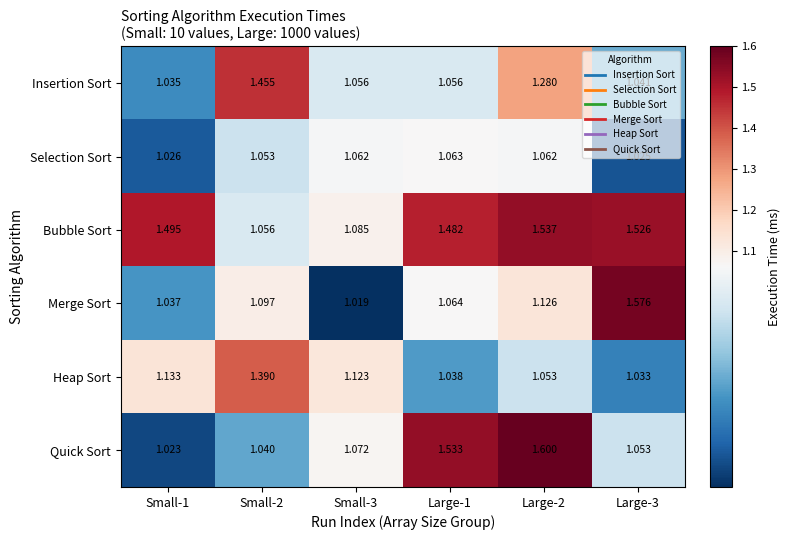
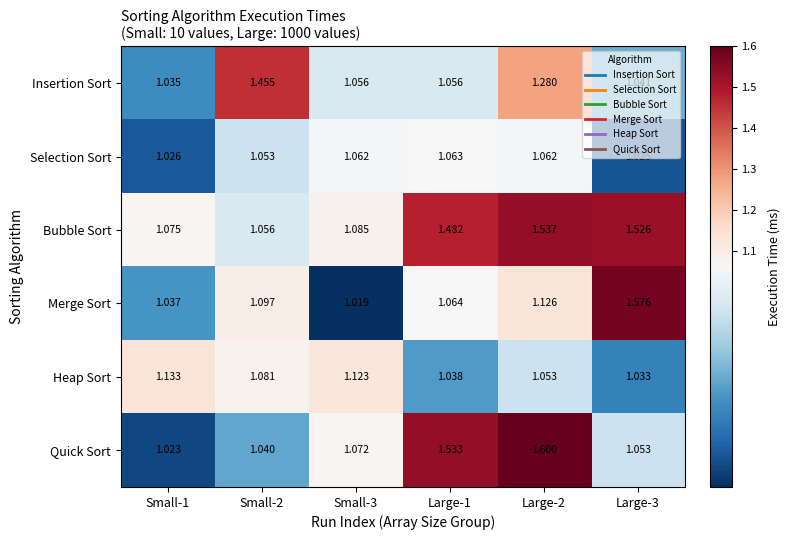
  {
    "Insertion Sort": {
      "Small-1": 1.035,
      "Small-2": 1.455,
      "Small-3": 1.056,
      "Large-1": 1.056,
      "Large-2": 1.280
    },
    "Selection Sort": {
      "Small-1": 1.026,
      "Small-2": 1.053,
      "Small-3": 1.062,
      "Large-1": 1.063,
      "Large-2": 1.062
    },
    "Bubble Sort": {
-     "Small-1": 1.495,
+     "Small-1": 1.075,
      "Small-2": 1.056,
      "Small-3": 1.085,
      "Large-1": 1.482,
      "Large-2": 1.537,
      "Large-3": 1.526
    },
    "Merge Sort": {
      "Small-1": 1.037,
      "Small-2": 1.097,
      "Small-3": 1.019,
      "Large-1": 1.064,
      "Large-2": 1.126,
      "Large-3": 1.576
    },
    "Heap Sort": {
      "Small-1": 1.133,
-     "Small-2": 1.390,
+     "Small-2": 1.081,
      "Small-3": 1.123,
      "Large-1": 1.038,
      "Large-2": 1.053,
      "Large-3": 1.033
    },
    "Quick Sort": {
      "Small-1": 1.023,
      "Small-2": 1.040,
      "Small-3": 1.072,
      "Large-1": 1.533,
      "Large-2": 1.600,
      "Large-3": 1.053
    }
  }
